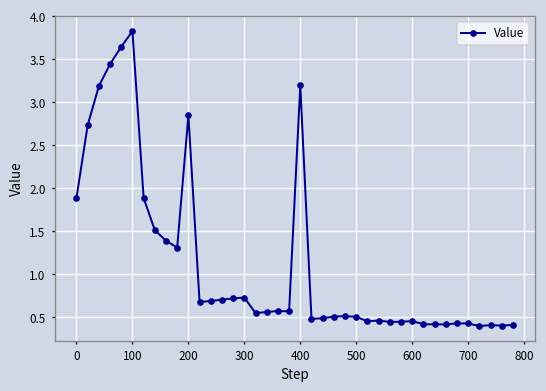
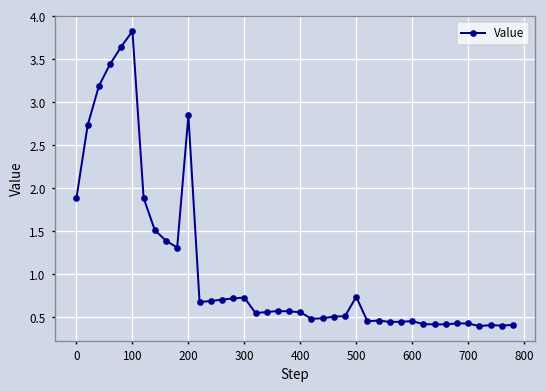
  {
    "0": 1.9,
    "100": 3.8,
    "200": 2.8,
    "300": 0.7,
-   "400": 3.2,
-   "500": 0.5,
+   "400": 0.6,
+   "500": 0.7,
    "600": 0.5,
    "700": 0.4
  }
